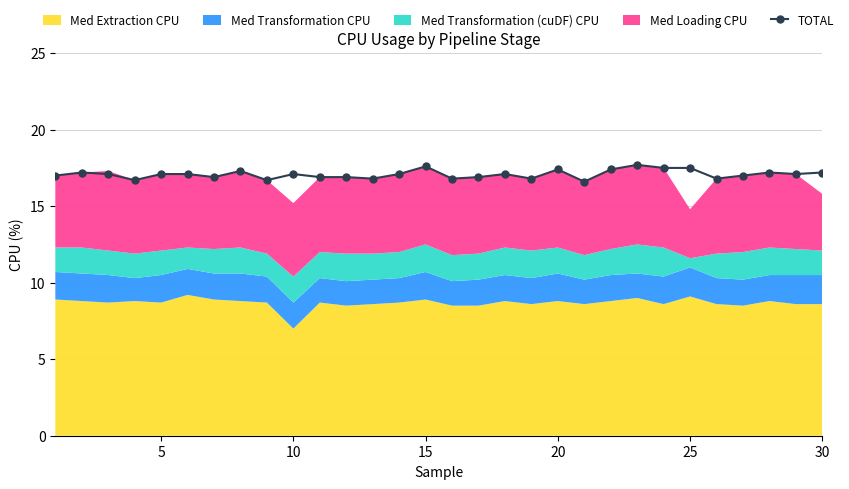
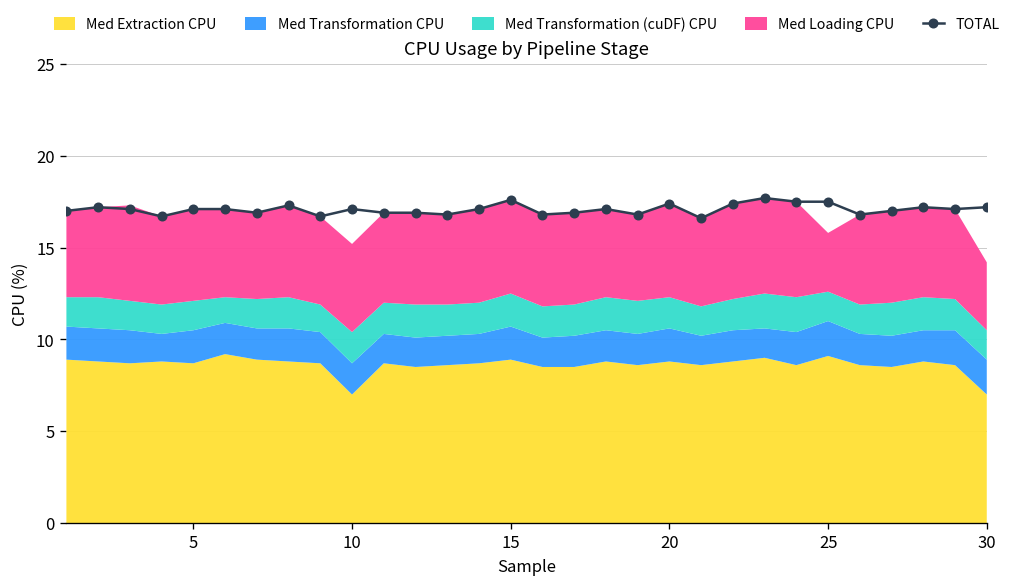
  {
    "Med Extraction CPU": {
      "5": 8.7,
      "10": 7.0,
      "15": 8.9,
      "20": 8.8,
      "25": 9.1,
-     "30": 8.6
+     "30": 7.0
    },
    "TOTAL": {
      "10": 17.1,
      "25": 17.5,
      "30": 17.2
    },
    "Med Transformation CPU": {
      "5": 1.8,
      "10": 1.7,
      "15": 1.8,
      "20": 1.8,
      "25": 1.9,
      "30": 1.9
    },
    "Med Transformation (cuDF) CPU": {
      "5": 1.6,
      "10": 1.7,
      "15": 1.8,
      "20": 1.7,
-     "25": 0.6,
+     "25": 1.6,
      "30": 1.6
    },
    "Med Loading CPU": {
      "10": 4.8,
      "25": 3.2,
      "30": 3.7
    }
  }
